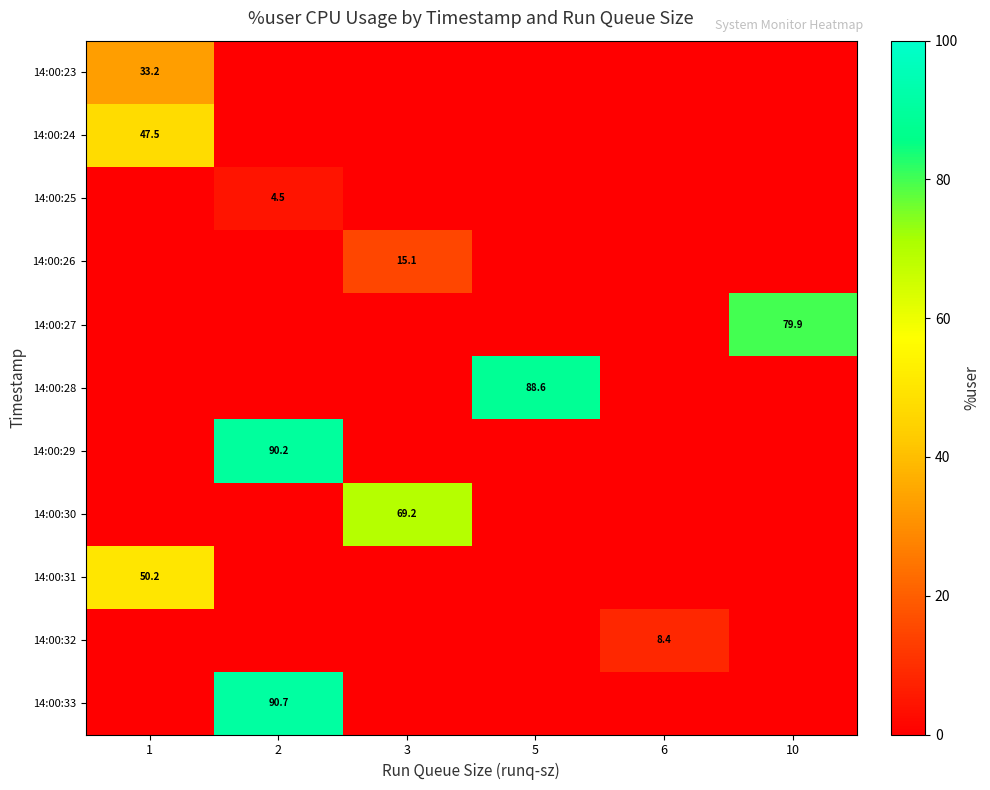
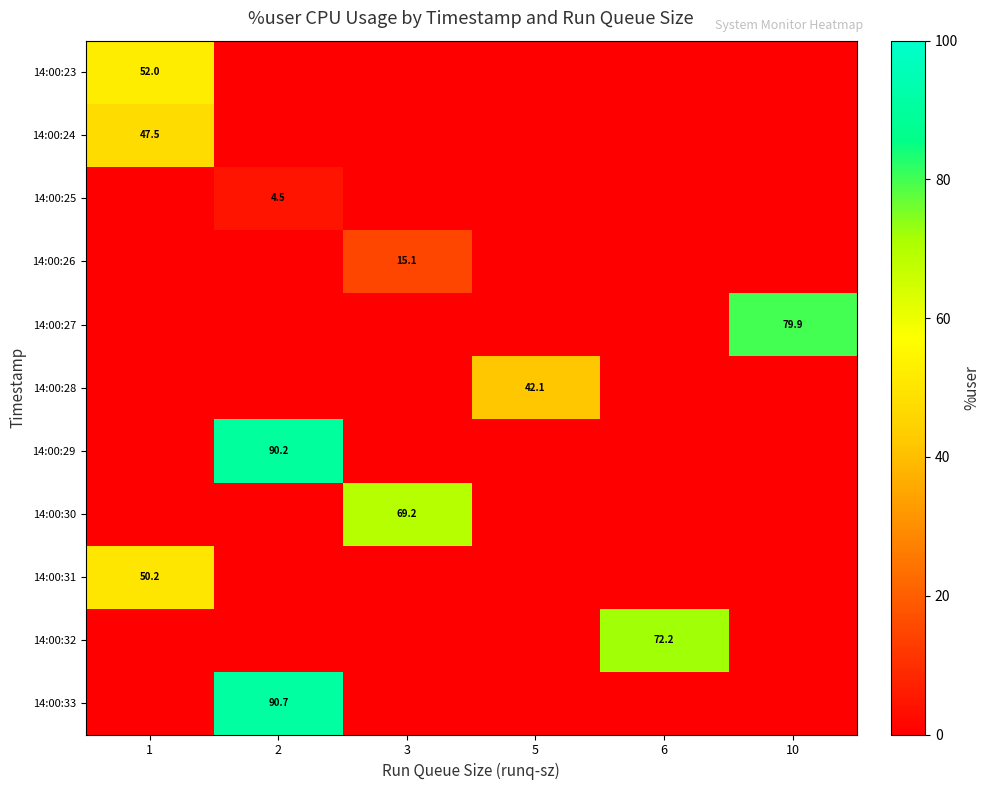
  {
    "14:00:23": {
-     "1": 33.2
+     "1": 52.0
    },
    "14:00:24": {
      "1": 47.5
    },
    "14:00:25": {
      "2": 4.5
    },
    "14:00:26": {
      "3": 15.1
    },
    "14:00:27": {
      "10": 79.9
    },
    "14:00:28": {
-     "5": 88.6
+     "5": 42.1
    },
    "14:00:29": {
      "2": 90.2
    },
    "14:00:30": {
      "3": 69.2
    },
    "14:00:31": {
      "1": 50.2
    },
    "14:00:32": {
-     "6": 8.4
+     "6": 72.2
    },
    "14:00:33": {
      "2": 90.7
    }
  }
